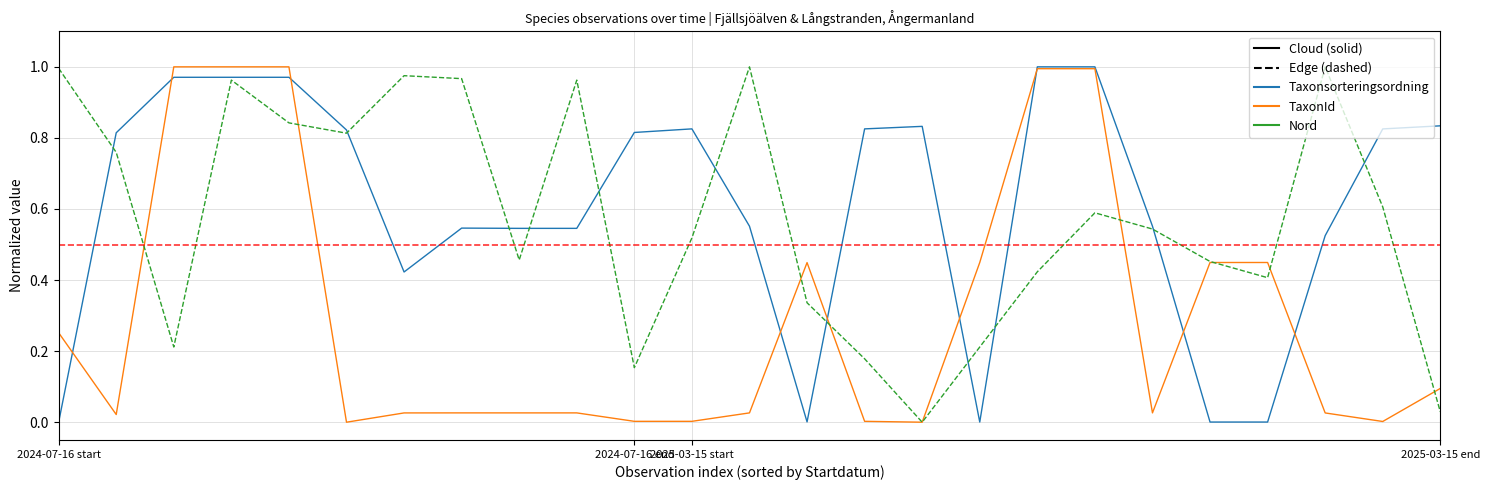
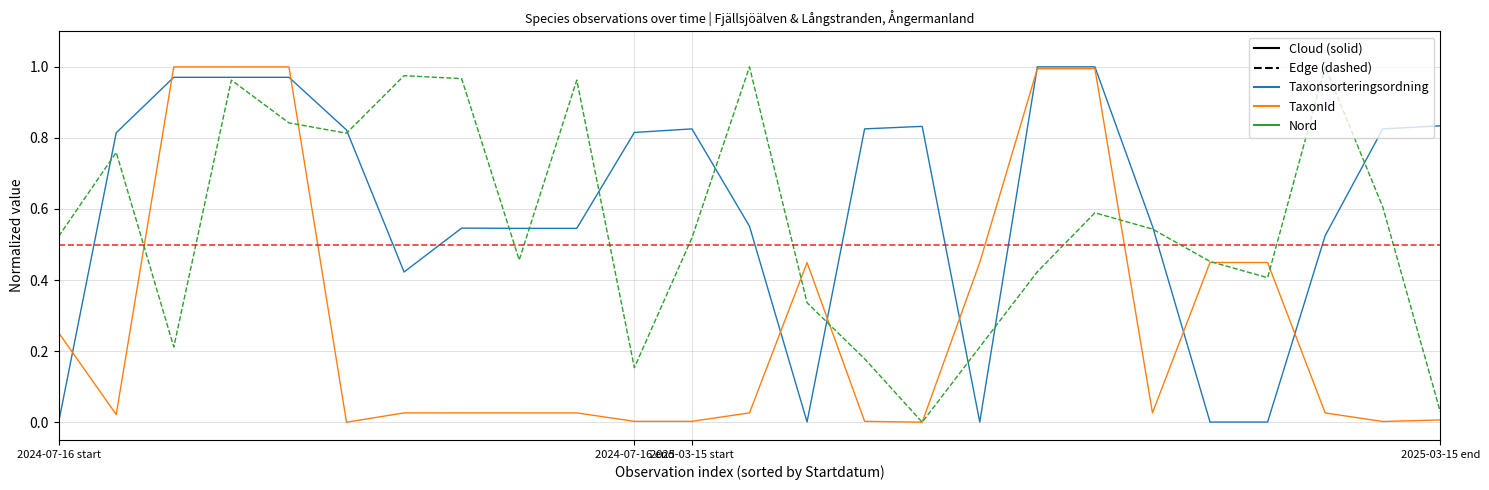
  {
    "Taxonsorteringsordning": {
      "2024-07-16 start": 0.00,
      "2025-03-15 end": 0.83
    },
    "TaxonId": {
      "2024-07-16 start": 0.25,
-     "2025-03-15 end": 0.10
+     "2025-03-15 end": 0.01
    },
    "Nord": {
-     "2024-07-16 start": 1.00,
+     "2024-07-16 start": 0.52,
      "2025-03-15 end": 0.03
    }
  }
